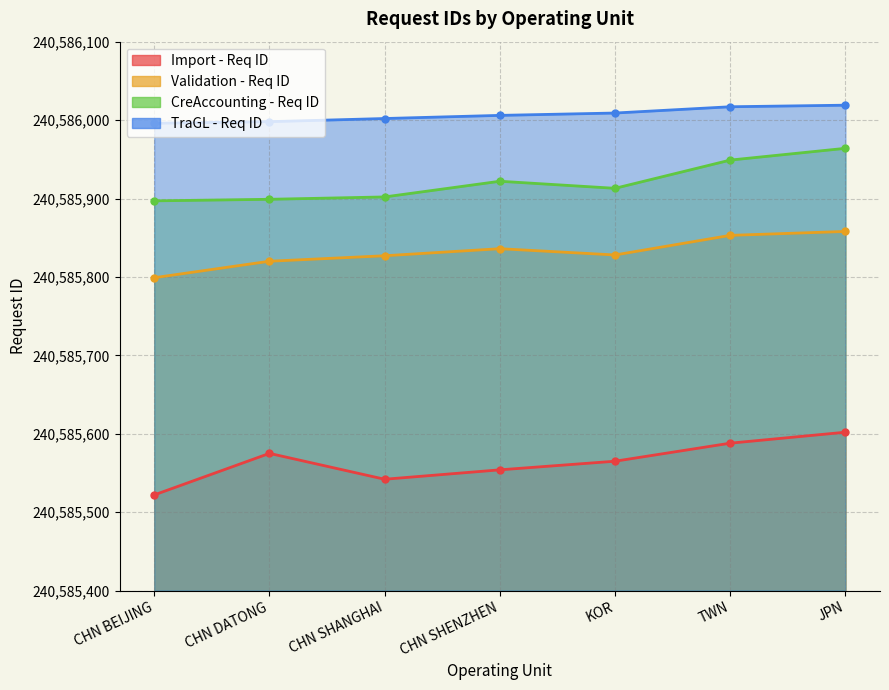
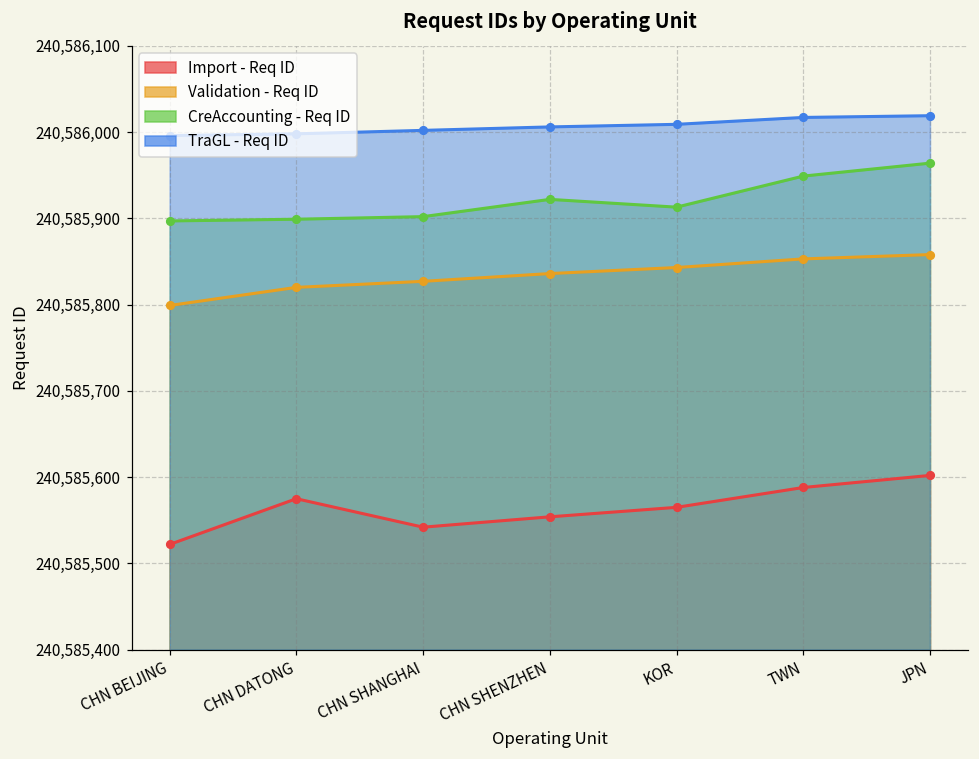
  {
    "Import - Req ID": {
      "CHN BEIJING": "240,585,520",
      "CHN DATONG": "240,585,580",
      "CHN SHANGHAI": "240,585,540",
      "CHN SHENZHEN": "240,585,550",
      "KOR": "240,585,570",
      "TWN": "240,585,590",
      "JPN": "240,585,600"
    },
    "Validation - Req ID": {
      "CHN BEIJING": "240,585,800",
      "CHN DATONG": "240,585,820",
      "CHN SHANGHAI": "240,585,830",
      "CHN SHENZHEN": "240,585,840",
-     "KOR": "240,585,830",
+     "KOR": "240,585,840",
      "TWN": "240,585,850",
      "JPN": "240,585,860"
    },
    "CreAccounting - Req ID": {
      "CHN BEIJING": "240,585,900",
      "CHN DATONG": "240,585,900",
      "CHN SHANGHAI": "240,585,900",
      "CHN SHENZHEN": "240,585,920",
      "KOR": "240,585,910",
      "TWN": "240,585,950",
      "JPN": "240,585,960"
    },
    "TraGL - Req ID": {
      "CHN SHANGHAI": "240,586,000",
      "CHN SHENZHEN": "240,586,010",
      "KOR": "240,586,010",
      "TWN": "240,586,020",
      "JPN": "240,586,020"
    }
  }
